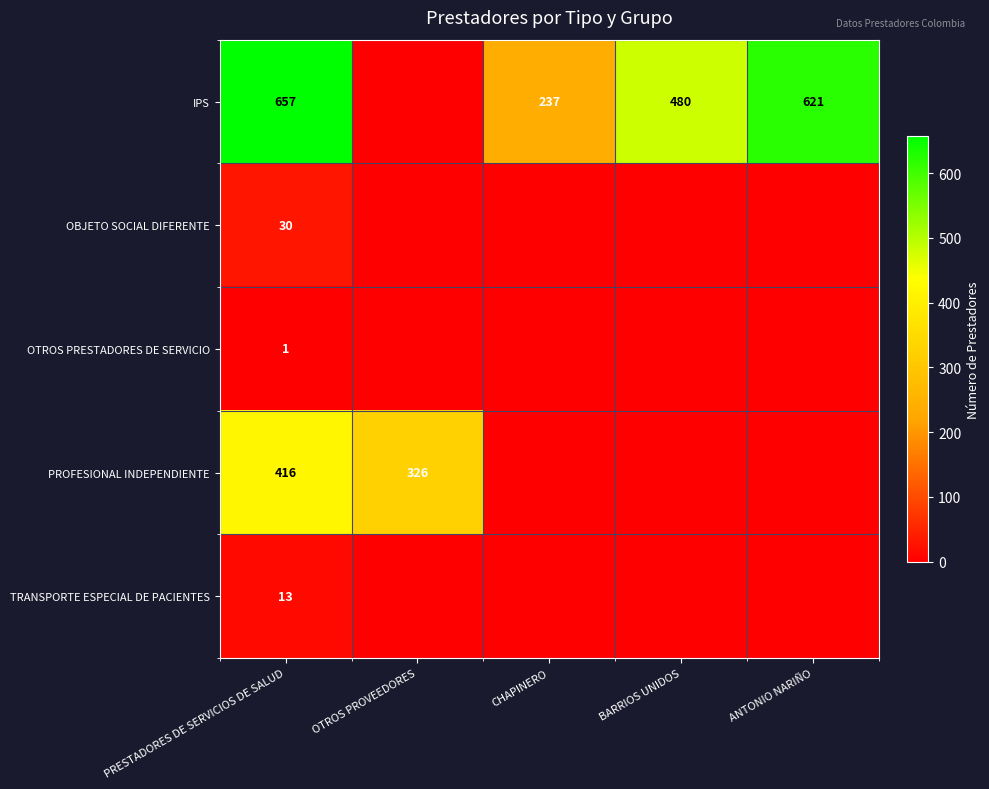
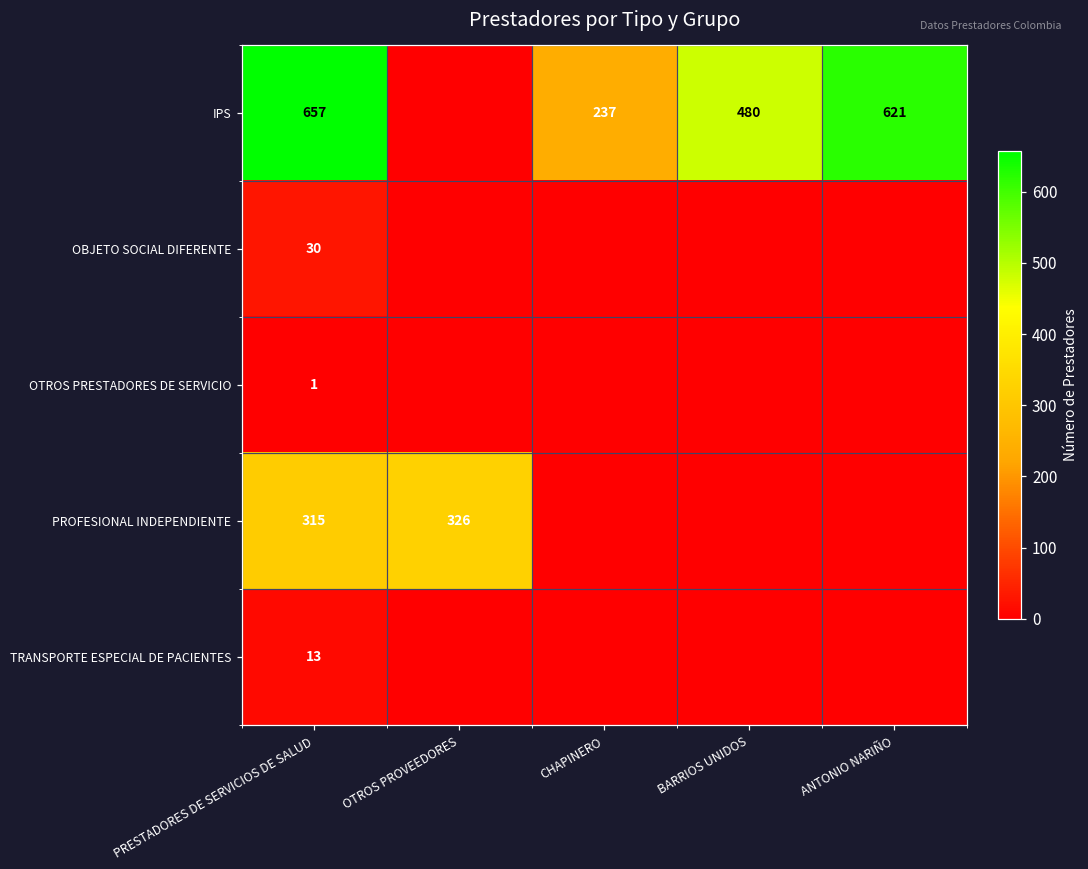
  {
    "IPS": {
      "PRESTADORES DE SERVICIOS DE SALUD": 657,
      "CHAPINERO": 237,
      "BARRIOS UNIDOS": 480,
      "ANTONIO NARIÑO": 621
    },
    "OBJETO SOCIAL DIFERENTE": {
      "PRESTADORES DE SERVICIOS DE SALUD": 30
    },
    "OTROS PRESTADORES DE SERVICIO": {
      "PRESTADORES DE SERVICIOS DE SALUD": 1
    },
    "PROFESIONAL INDEPENDIENTE": {
-     "PRESTADORES DE SERVICIOS DE SALUD": 416,
+     "PRESTADORES DE SERVICIOS DE SALUD": 315,
      "OTROS PROVEEDORES": 326
    },
    "TRANSPORTE ESPECIAL DE PACIENTES": {
      "PRESTADORES DE SERVICIOS DE SALUD": 13
    }
  }
